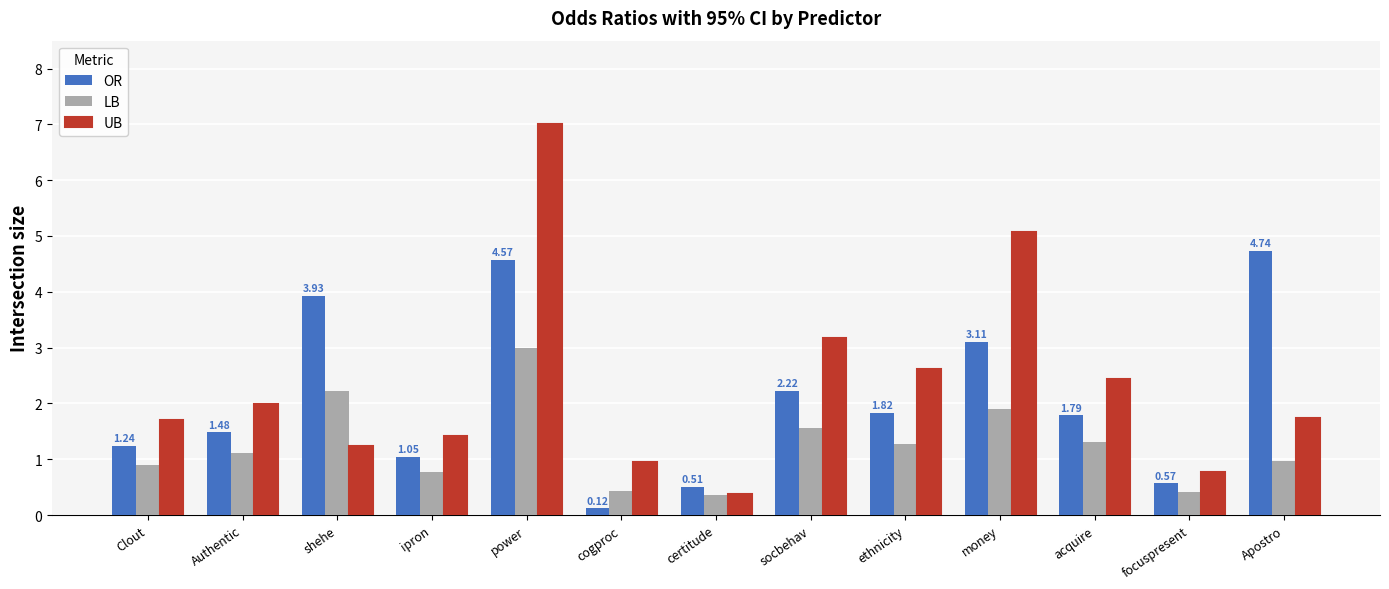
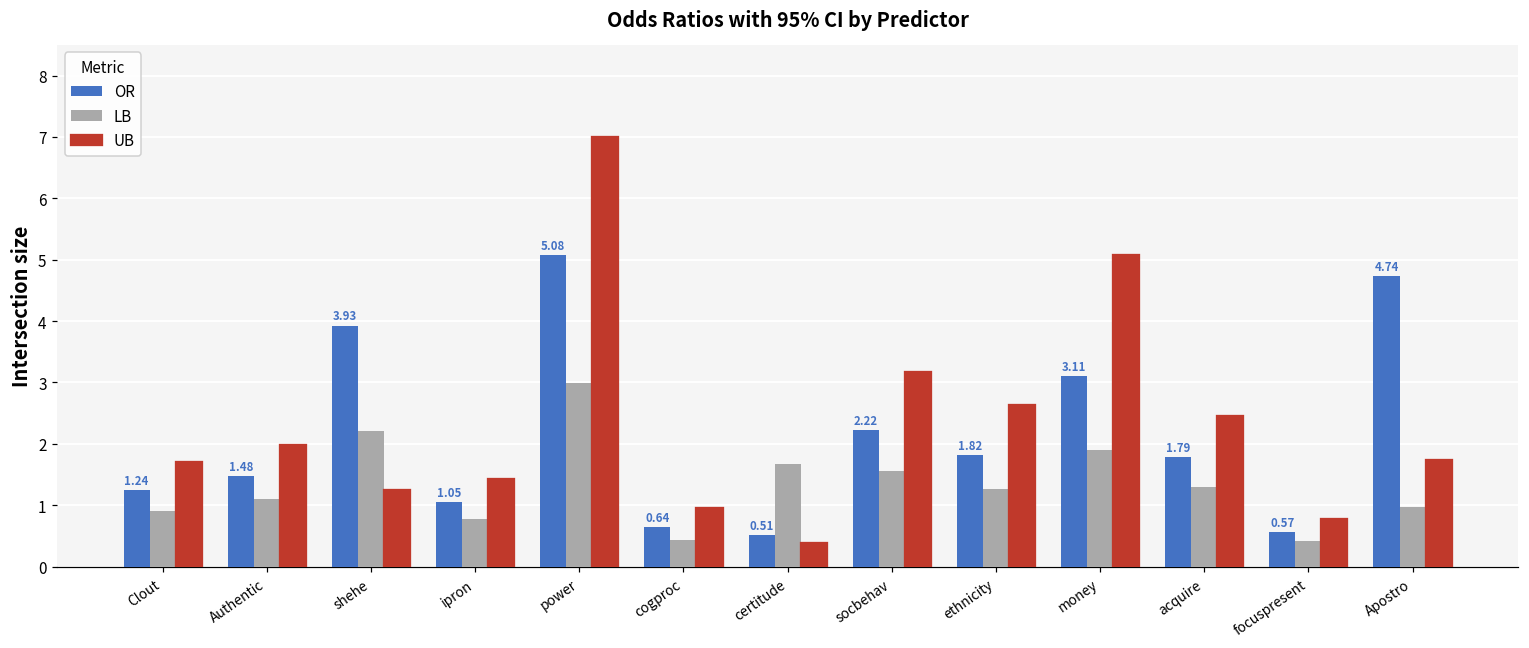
  {
    "OR": {
      "Clout": 1.24,
      "Authentic": 1.48,
      "shehe": 3.93,
      "ipron": 1.05,
-     "power": 4.57,
-     "cogproc": 0.12,
+     "power": 5.08,
+     "cogproc": 0.64,
      "certitude": 0.51,
      "socbehav": 2.22,
      "ethnicity": 1.82,
      "money": 3.11,
      "acquire": 1.79,
      "focuspresent": 0.57,
      "Apostro": 4.74
    },
    "LB": {
      "Clout": 0.9,
      "Authentic": 1.1,
      "shehe": 2.2,
      "ipron": 0.8,
      "power": 3.0,
      "cogproc": 0.4,
-     "certitude": 0.4,
+     "certitude": 1.7,
      "socbehav": 1.6,
      "ethnicity": 1.3,
      "money": 1.9,
      "acquire": 1.3,
      "focuspresent": 0.4,
      "Apostro": 1.0
    },
    "UB": {
      "Clout": 1.7,
      "Authentic": 2.0,
      "shehe": 1.2,
      "ipron": 1.4,
      "power": 7.0,
      "cogproc": 1.0,
      "certitude": 0.4,
      "socbehav": 3.2,
      "ethnicity": 2.6,
      "money": 5.1,
      "acquire": 2.4,
      "focuspresent": 0.8,
      "Apostro": 1.7
    }
  }
